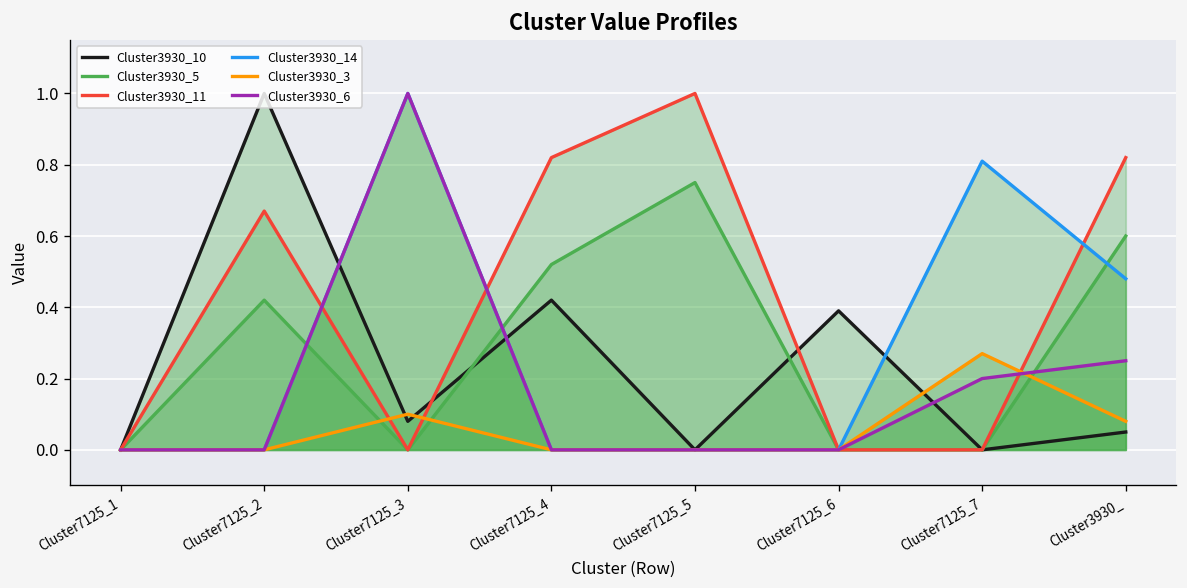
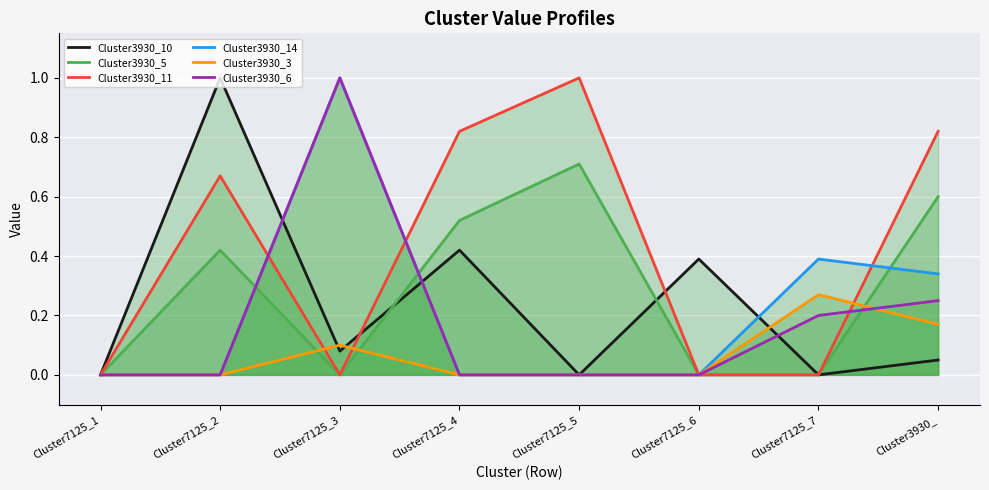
  {
    "Cluster3930_10": {
      "Cluster7125_3": 0.08,
      "Cluster7125_4": 0.42,
      "Cluster7125_6": 0.39,
      "Cluster3930_": 0.05
    },
    "Cluster3930_5": {
      "Cluster7125_2": 0.42,
      "Cluster7125_4": 0.52,
-     "Cluster7125_5": 0.75,
+     "Cluster7125_5": 0.71,
      "Cluster3930_": 0.60
    },
    "Cluster3930_11": {
      "Cluster7125_2": 0.67,
      "Cluster7125_4": 0.82,
      "Cluster7125_5": 1.00,
      "Cluster3930_": 0.82
    },
    "Cluster3930_14": {
-     "Cluster7125_7": 0.81,
-     "Cluster3930_": 0.48
+     "Cluster7125_7": 0.39,
+     "Cluster3930_": 0.34
    },
    "Cluster3930_3": {
      "Cluster7125_3": 0.10,
      "Cluster7125_7": 0.27,
-     "Cluster3930_": 0.08
+     "Cluster3930_": 0.17
    },
    "Cluster3930_6": {
      "Cluster7125_7": 0.20,
      "Cluster3930_": 0.25
    }
  }
